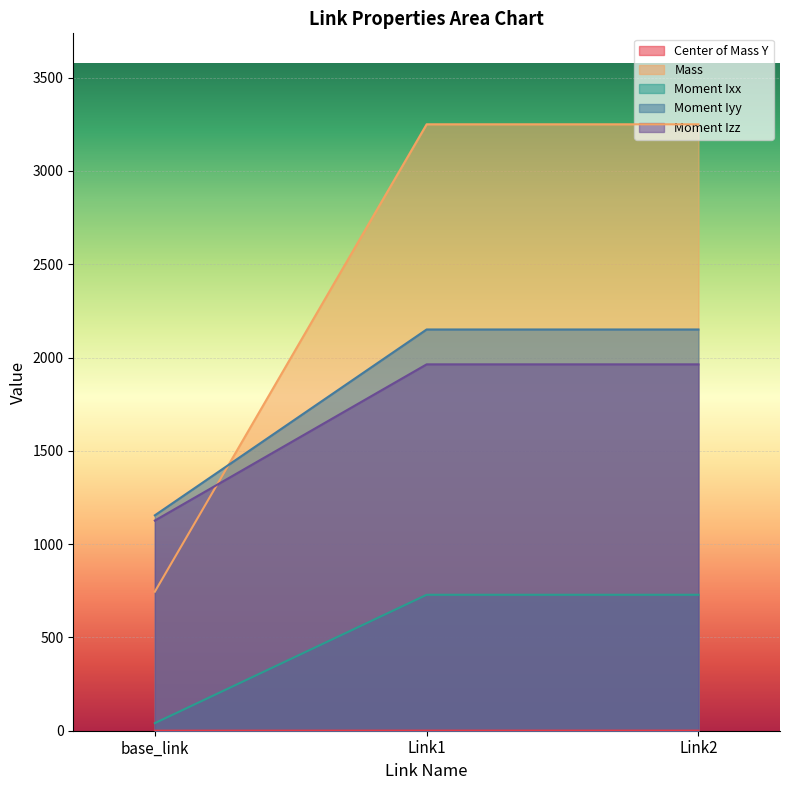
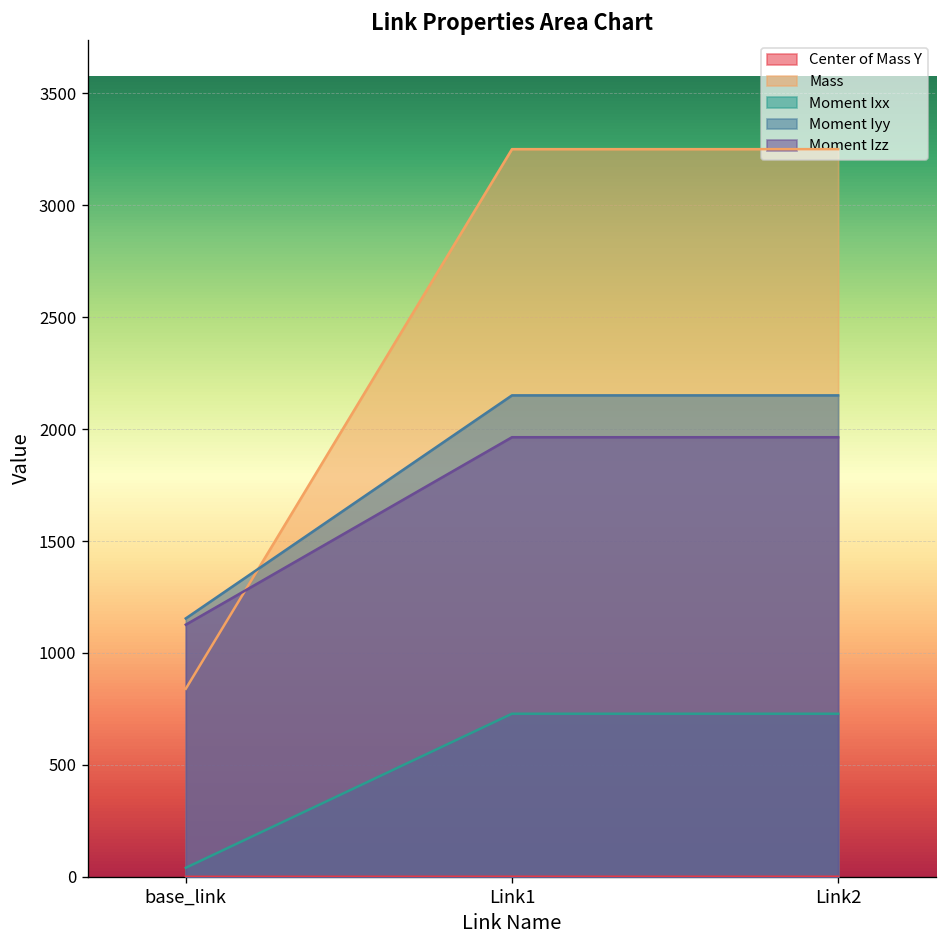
  {
    "Center of Mass Y": {
      "base_link": 0,
      "Link1": 0,
      "Link2": 0
    },
    "Mass": {
-     "base_link": 750,
+     "base_link": 840,
      "Link1": 3250
    }
  }
